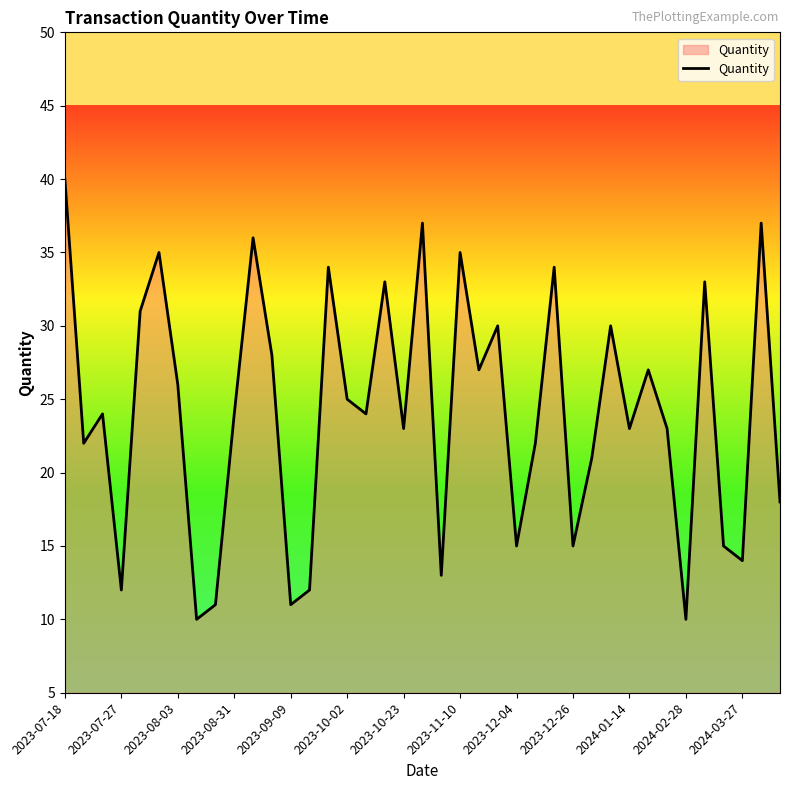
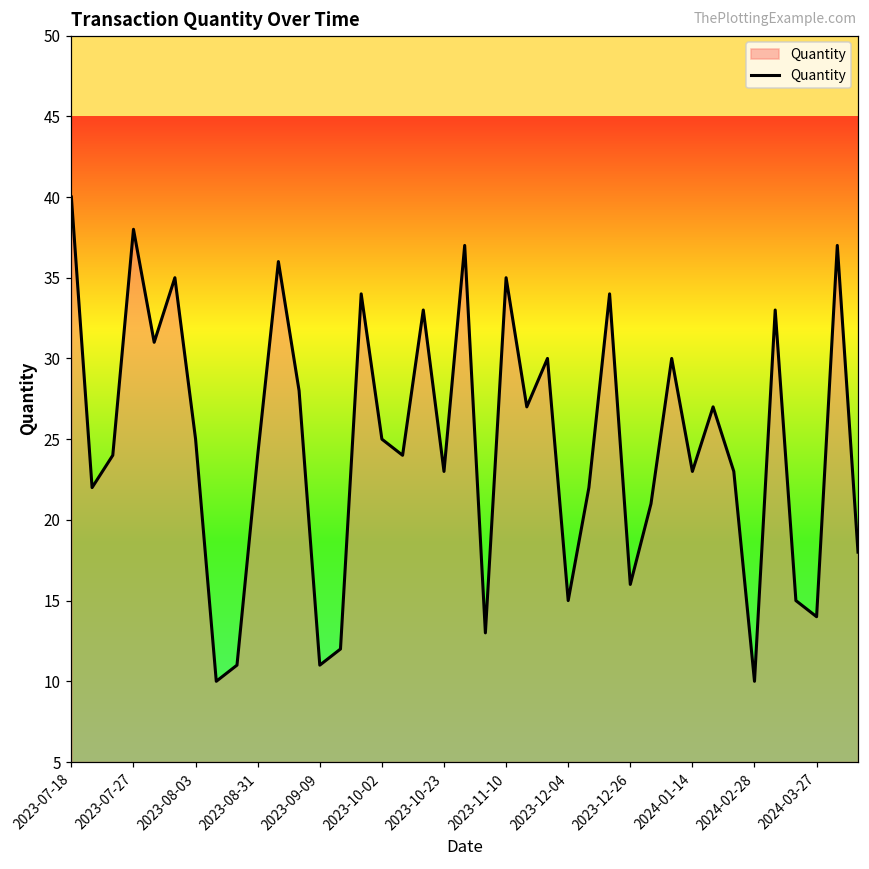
  {
    "2023-07-18": 40,
-   "2023-07-27": 12,
-   "2023-08-03": 26,
+   "2023-07-27": 38,
+   "2023-08-03": 25,
    "2023-08-31": 24,
    "2023-09-09": 11,
    "2023-11-10": 35,
    "2023-12-04": 15,
-   "2023-12-26": 15,
+   "2023-12-26": 16,
    "2024-01-14": 23,
    "2024-03-27": 14
  }
